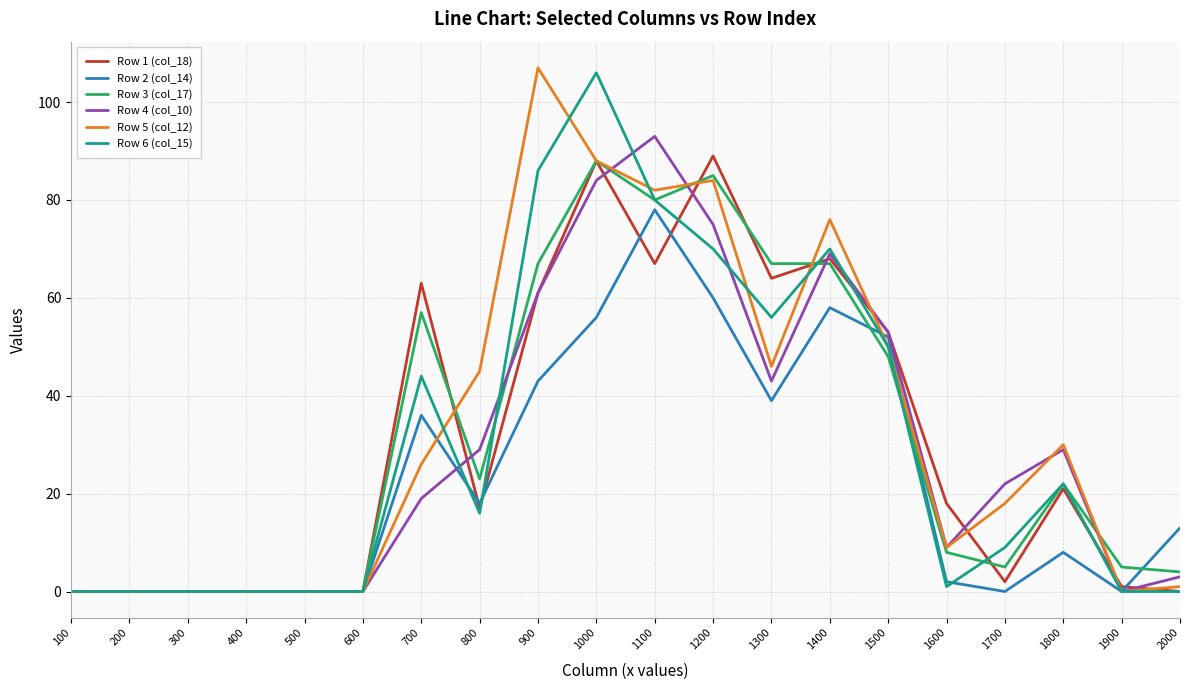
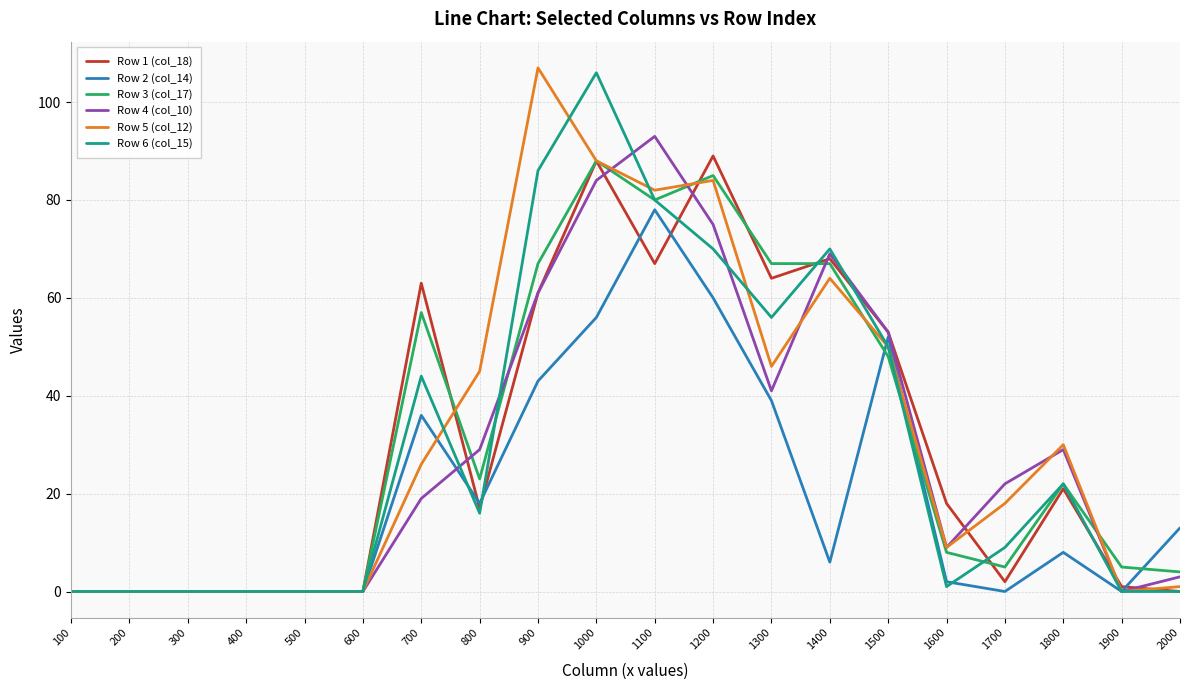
  {
    "Row 1 (col_18)": {
      "700": 63,
      "800": 17,
      "1100": 67,
      "1200": 89,
      "1300": 64,
      "1400": 68,
      "1600": 18,
      "1700": 2,
      "1800": 21,
      "1900": 1
    },
    "Row 2 (col_14)": {
      "700": 36,
      "800": 18,
      "900": 43,
      "1000": 56,
      "1100": 78,
      "1200": 60,
      "1300": 39,
-     "1400": 58,
+     "1400": 6,
      "1500": 52,
      "1600": 2,
      "1700": 0,
      "1800": 8,
      "2000": 13
    },
    "Row 4 (col_10)": {
      "700": 19,
      "800": 29,
      "1000": 84,
      "1100": 93,
      "1200": 75,
-     "1300": 43,
+     "1300": 41,
      "1400": 69,
      "1700": 22,
      "1800": 29,
      "2000": 3
    },
    "Row 5 (col_12)": {
      "700": 26,
      "800": 45,
      "900": 107,
      "1100": 82,
      "1200": 84,
      "1300": 46,
-     "1400": 76,
+     "1400": 64,
      "1700": 18,
      "1800": 30,
      "2000": 1
    }
  }
